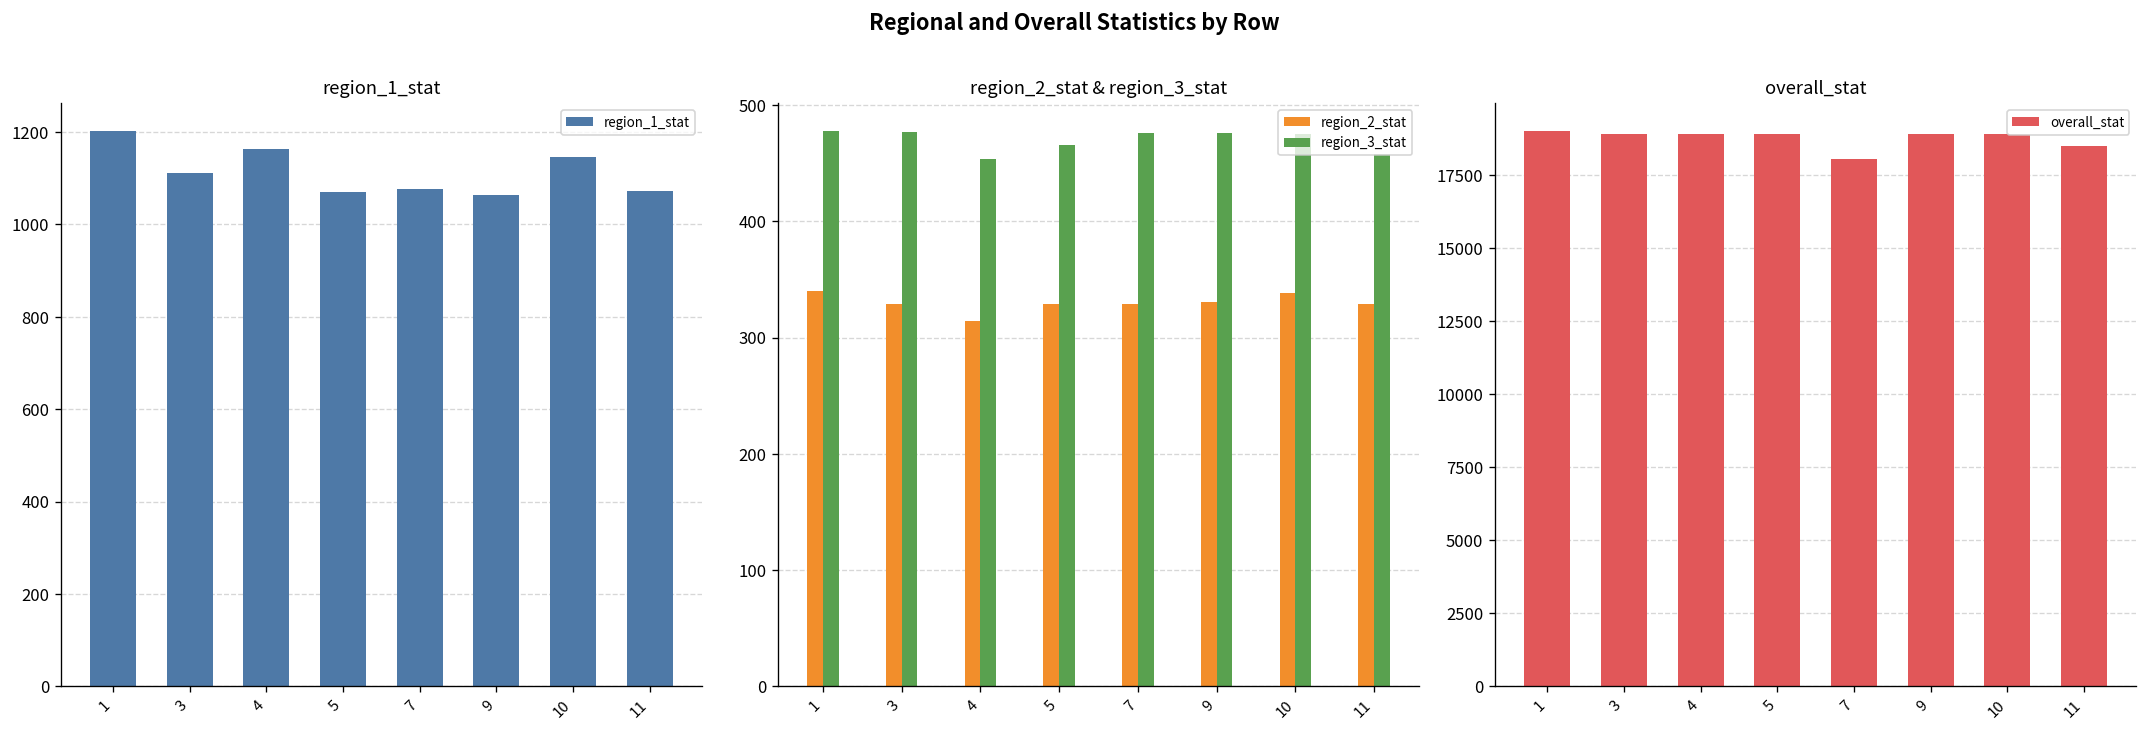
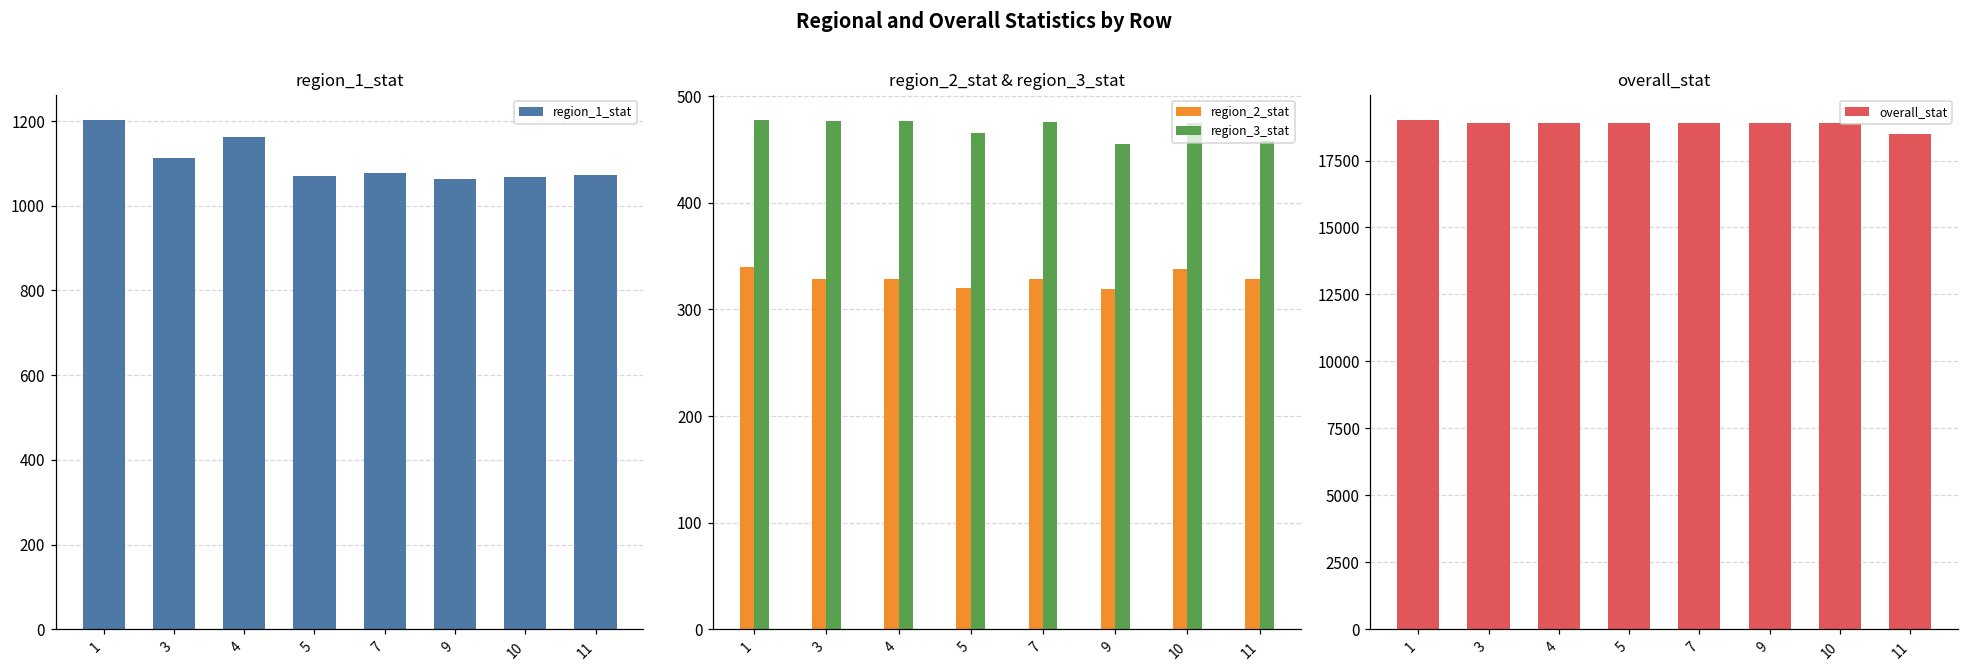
  {
    "region_1_stat": {
      "1": 1200,
      "3": 1110,
      "4": 1160,
      "5": 1070,
      "7": 1080,
      "9": 1060,
-     "10": 1150,
+     "10": 1070,
      "11": 1070
    },
    "region_2_stat & region_3_stat": {
      "region_2_stat": {
        "1": 340,
        "3": 330,
-       "4": 310,
-       "5": 330,
+       "4": 330,
+       "5": 320,
        "7": 330,
-       "9": 330,
+       "9": 320,
        "10": 340,
        "11": 330
      },
      "region_3_stat": {
        "1": 480,
        "3": 480,
-       "4": 450,
+       "4": 480,
        "5": 470,
        "7": 480,
-       "9": 480,
+       "9": 460,
        "11": 460
      }
    },
    "overall_stat": {
      "1": 19000,
      "3": 18900,
      "4": 18900,
      "5": 18900,
-     "7": 18100,
+     "7": 18900,
      "9": 18900,
      "10": 18900,
      "11": 18500
    }
  }
